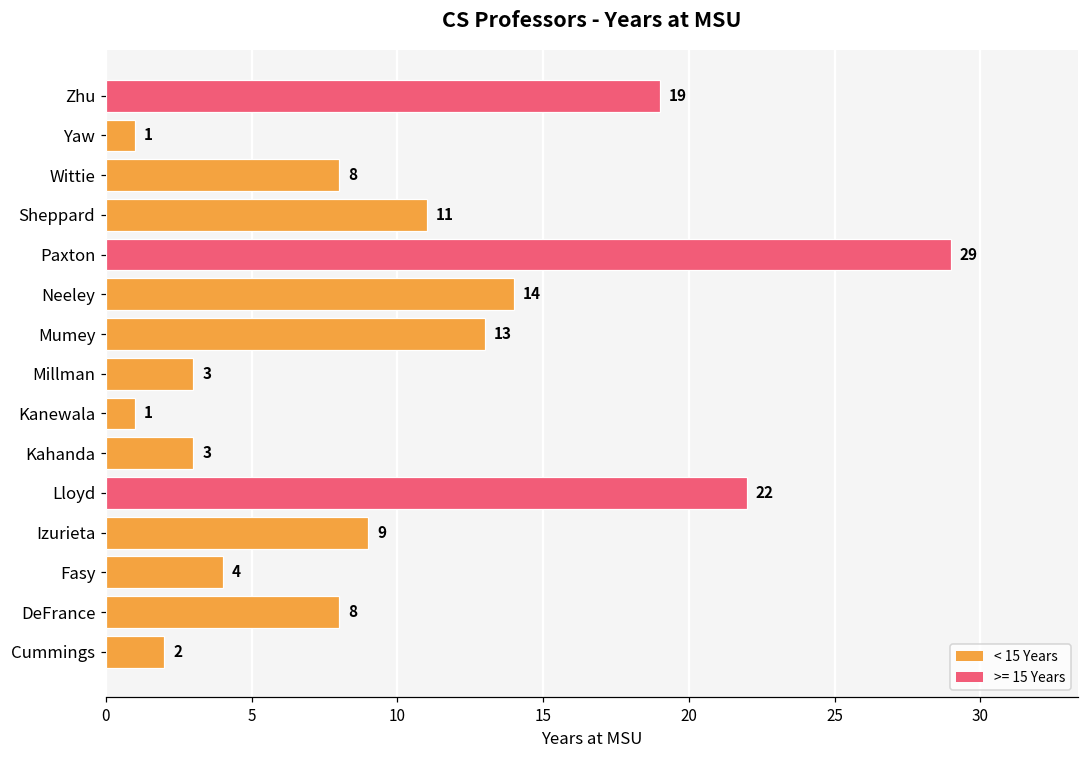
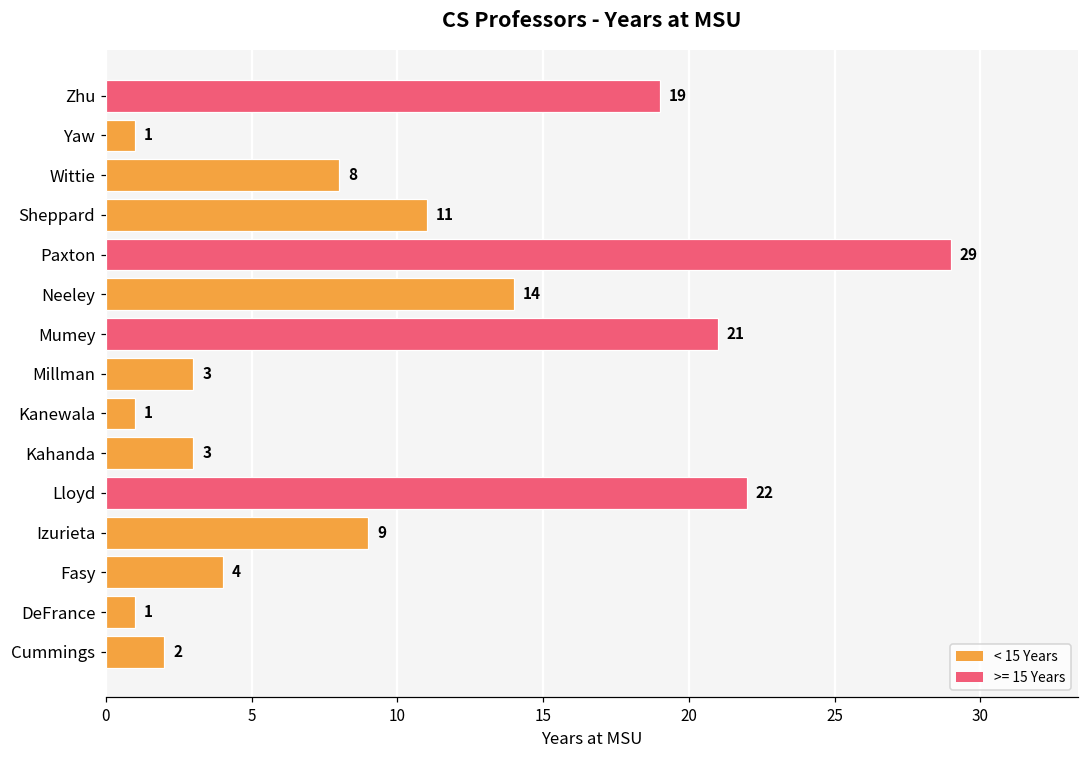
  {
    "Zhu": 19,
    "Yaw": 1,
    "Wittie": 8,
    "Sheppard": 11,
    "Paxton": 29,
    "Neeley": 14,
-   "Mumey": 13,
+   "Mumey": 21,
    "Millman": 3,
    "Kanewala": 1,
    "Kahanda": 3,
    "Lloyd": 22,
    "Izurieta": 9,
    "Fasy": 4,
-   "DeFrance": 8,
+   "DeFrance": 1,
    "Cummings": 2
  }
